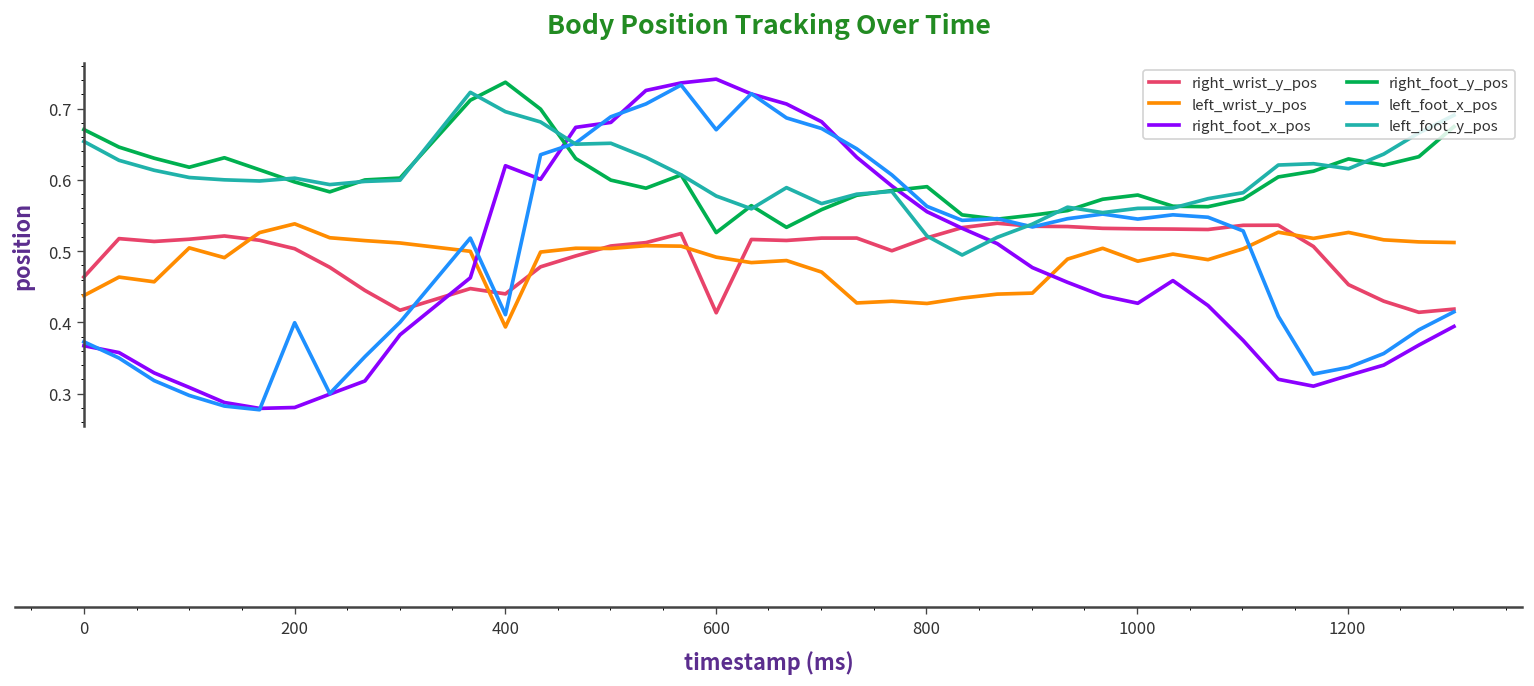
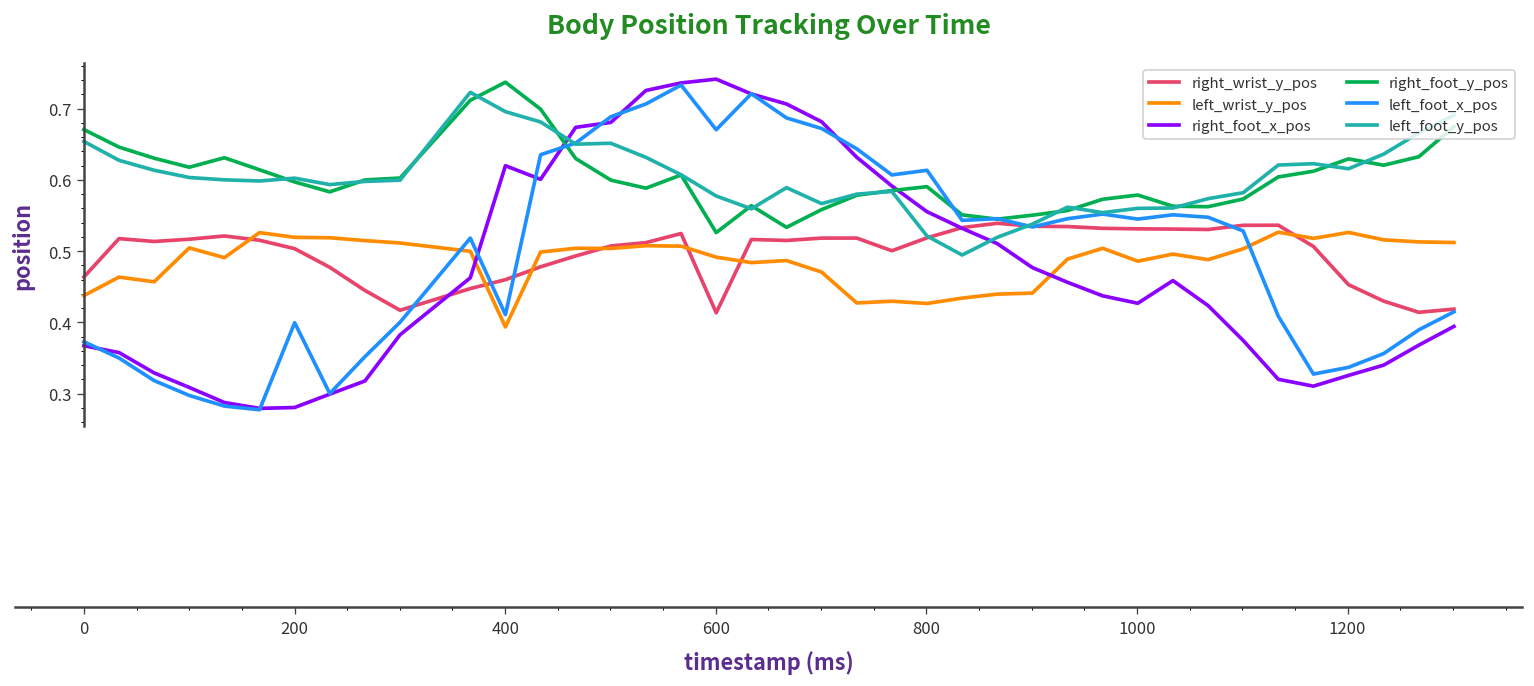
  {
    "right_wrist_y_pos": {
      "0": 0.46,
      "200": 0.50,
-     "400": 0.44,
+     "400": 0.46,
      "600": 0.41
    },
    "left_wrist_y_pos": {
      "0": 0.44,
-     "200": 0.54,
+     "200": 0.52,
      "400": 0.39,
      "600": 0.49,
      "800": 0.43
    },
    "right_foot_x_pos": {
      "0": 0.37,
      "200": 0.28,
      "400": 0.62,
      "600": 0.74,
      "800": 0.56
    },
    "right_foot_y_pos": {
      "0": 0.67,
      "200": 0.60,
      "400": 0.74,
      "600": 0.53,
      "800": 0.59
    },
    "left_foot_x_pos": {
      "0": 0.37,
      "200": 0.40,
      "400": 0.41,
      "600": 0.67,
-     "800": 0.56
+     "800": 0.61
    },
    "left_foot_y_pos": {
      "0": 0.65,
      "200": 0.60,
      "400": 0.70,
      "600": 0.58
    }
  }
